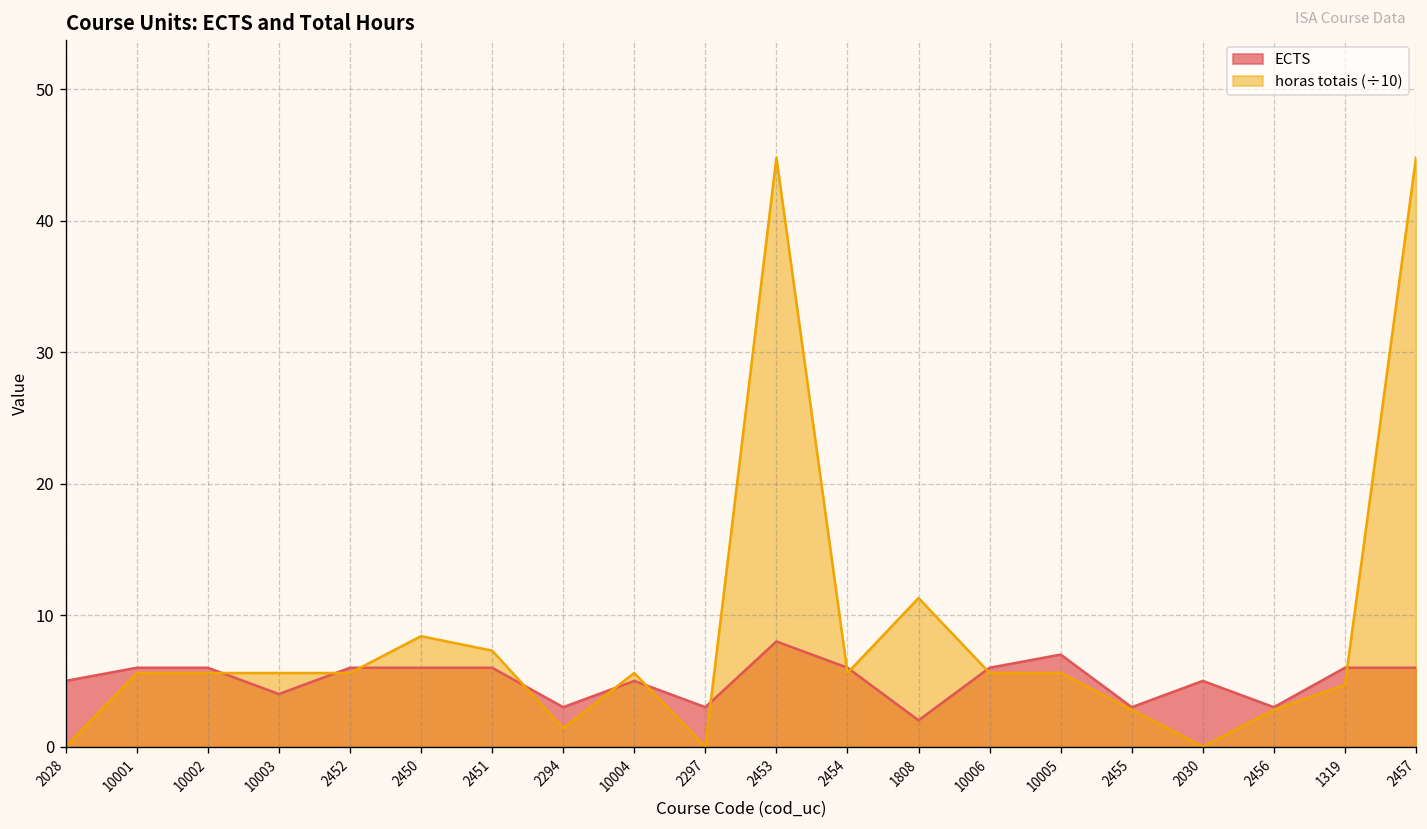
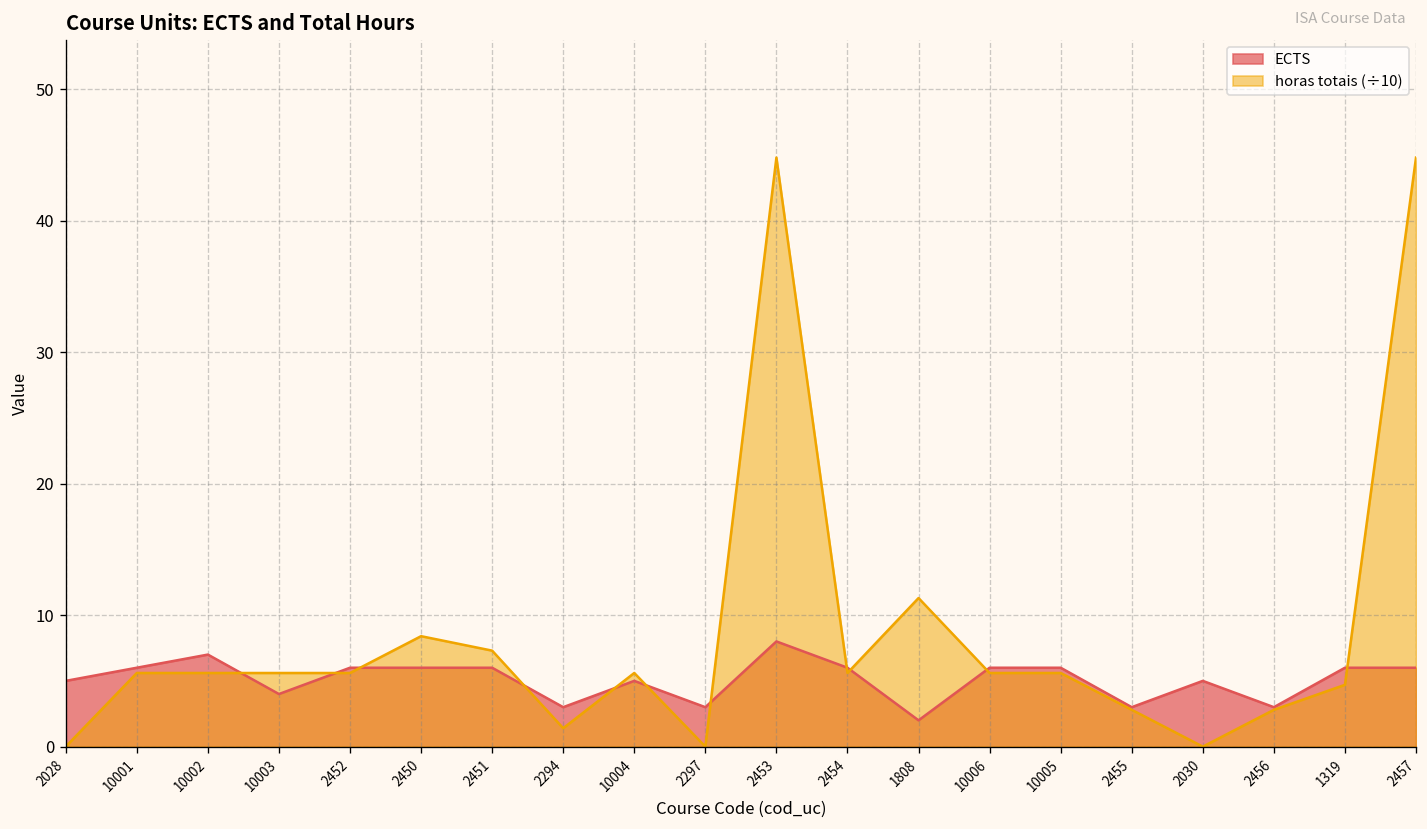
  {
    "ECTS": {
      "2028": 5,
      "10001": 6,
-     "10002": 6,
+     "10002": 7,
      "10003": 4,
      "2452": 6,
      "2450": 6,
      "2451": 6,
      "2294": 3,
      "10004": 5,
      "2297": 3,
      "2453": 8,
      "2454": 6,
      "1808": 2,
      "10006": 6,
-     "10005": 7,
+     "10005": 6,
      "2030": 5,
      "1319": 6,
      "2457": 6
    },
    "horas totais (÷10)": {
      "2028": 0,
      "10001": 5.6,
      "10002": 5.6,
      "10003": 5.6,
      "2452": 5.6,
      "2450": 8.4,
      "2451": 7.3,
      "2294": 1.4,
      "10004": 5.6,
      "2297": 0,
      "2453": 45,
      "2454": 5.6,
      "1808": 11.3,
      "10006": 5.6,
      "10005": 5.6,
      "2030": 0,
      "1319": 4.7,
      "2457": 45
    }
  }
